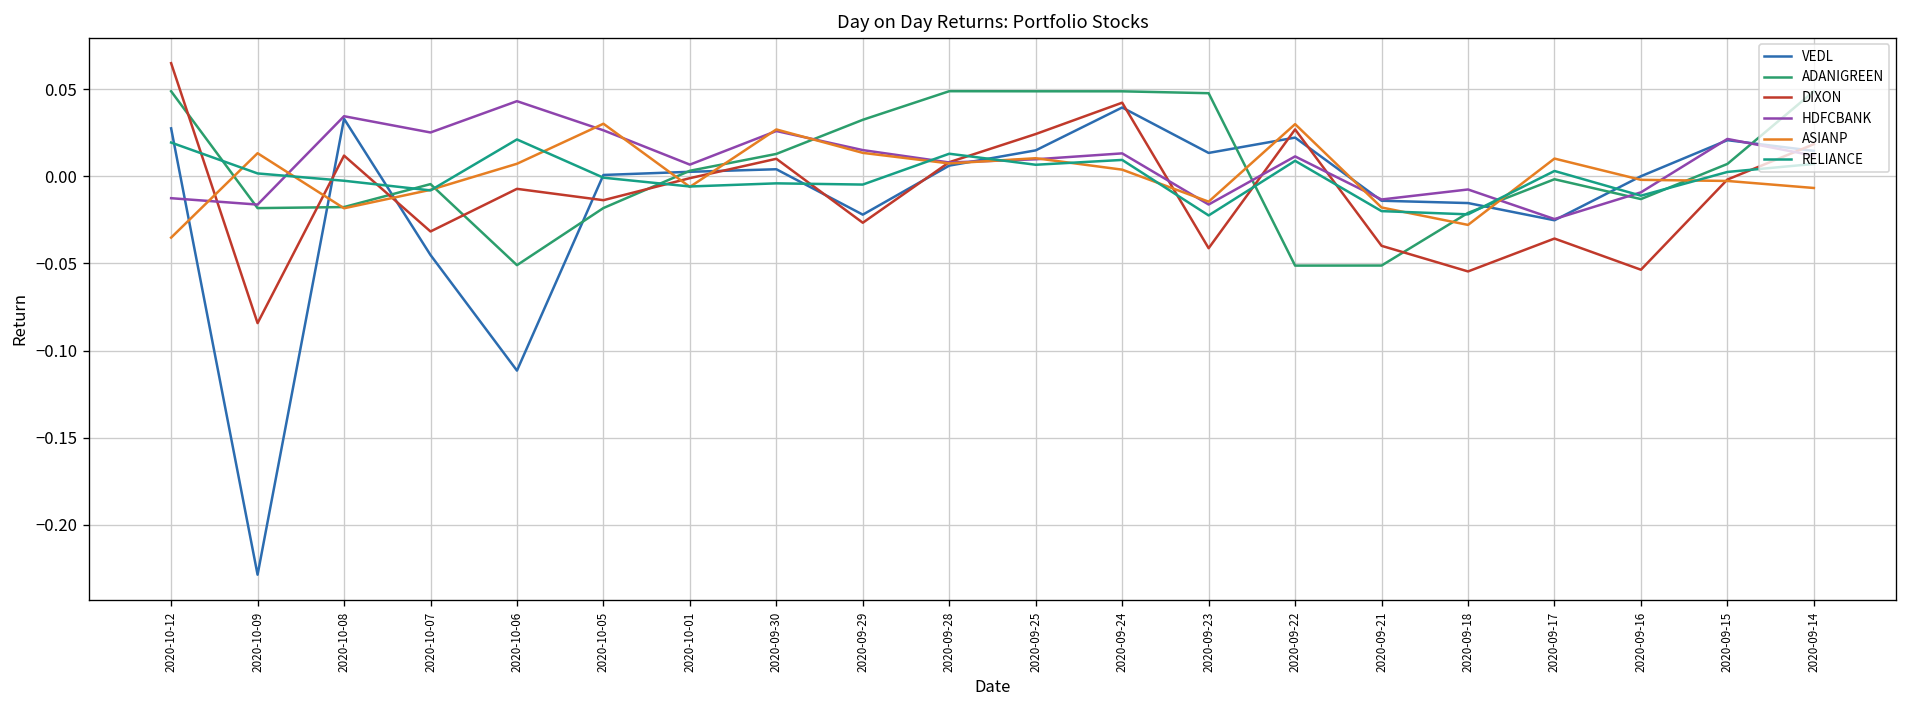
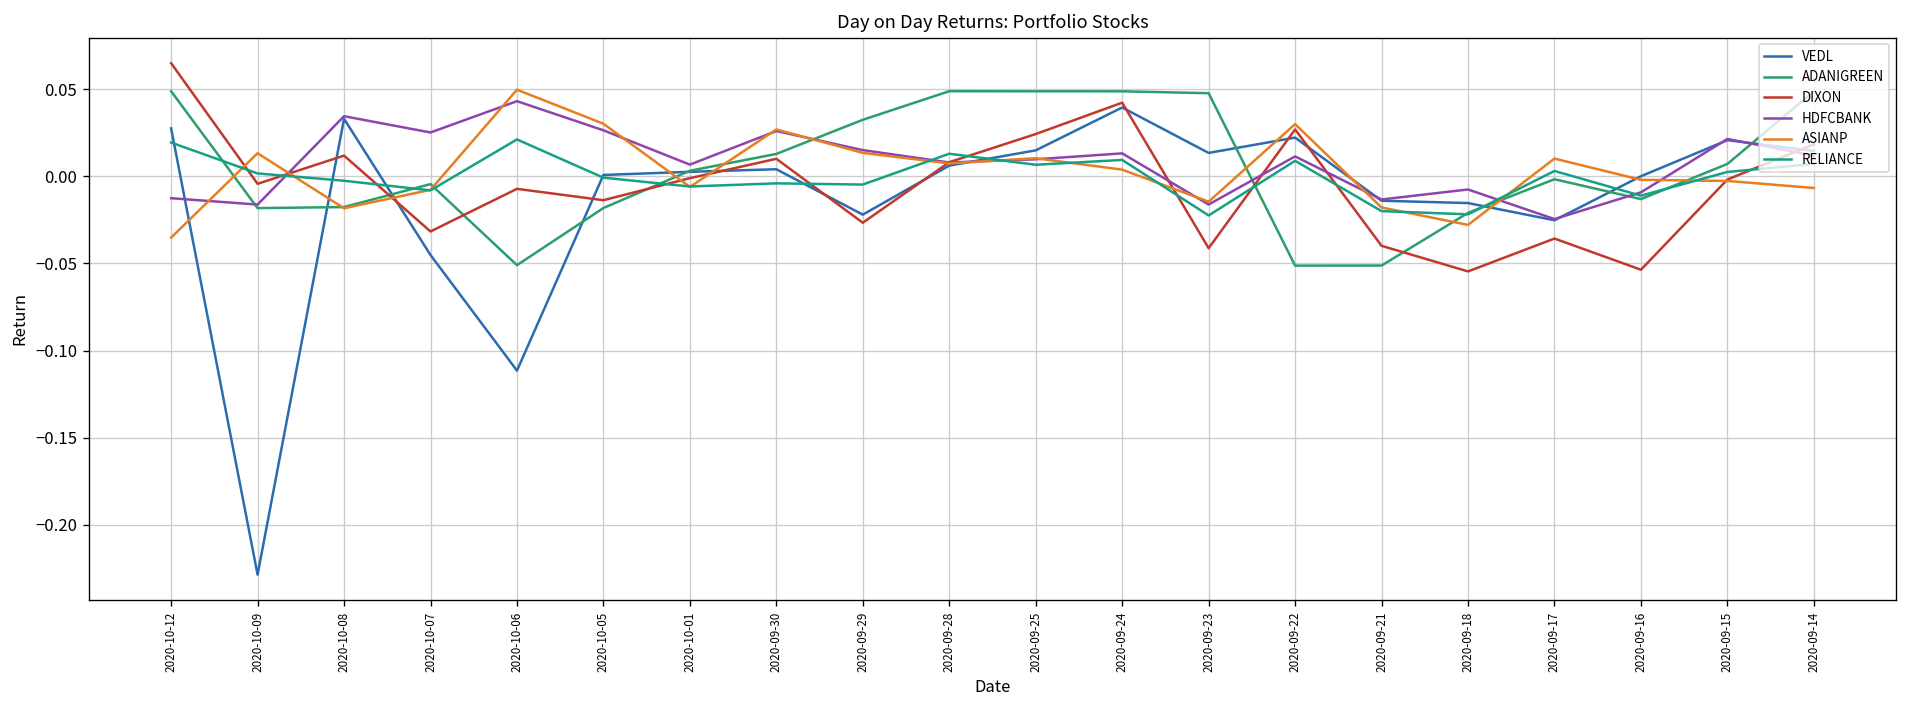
  {
    "VEDL": {
      "2020-10-12": 0.027,
      "2020-10-09": -0.229,
      "2020-10-07": -0.045,
      "2020-10-06": -0.112,
      "2020-09-30": 0.004,
      "2020-09-29": -0.022,
      "2020-09-25": 0.015,
      "2020-09-24": 0.039,
      "2020-09-23": 0.013,
      "2020-09-22": 0.022,
      "2020-09-18": -0.015,
      "2020-09-16": 0.000
    },
    "DIXON": {
      "2020-10-12": 0.065,
-     "2020-10-09": -0.084,
+     "2020-10-09": -0.004,
      "2020-10-08": 0.012,
      "2020-10-07": -0.032,
      "2020-10-06": -0.007,
      "2020-10-05": -0.014,
      "2020-10-01": -0.001,
      "2020-09-30": 0.010,
      "2020-09-29": -0.027,
      "2020-09-25": 0.024,
      "2020-09-24": 0.042,
      "2020-09-23": -0.041,
      "2020-09-22": 0.027,
      "2020-09-21": -0.040,
      "2020-09-18": -0.055,
      "2020-09-17": -0.036,
      "2020-09-16": -0.054
    },
    "HDFCBANK": {
      "2020-10-12": -0.013,
      "2020-10-09": -0.016,
      "2020-10-07": 0.025,
      "2020-10-06": 0.043,
      "2020-10-05": 0.026,
      "2020-10-01": 0.007,
      "2020-09-24": 0.013,
      "2020-09-22": 0.011,
      "2020-09-18": -0.008,
      "2020-09-16": -0.009
    },
    "ASIANP": {
      "2020-10-12": -0.035,
      "2020-10-09": 0.013,
-     "2020-10-06": 0.007,
+     "2020-10-06": 0.050,
      "2020-10-05": 0.030,
      "2020-09-24": 0.004,
      "2020-09-22": 0.030,
      "2020-09-21": -0.018,
      "2020-09-18": -0.028,
      "2020-09-17": 0.010,
      "2020-09-16": -0.002,
      "2020-09-14": -0.007
    }
  }
